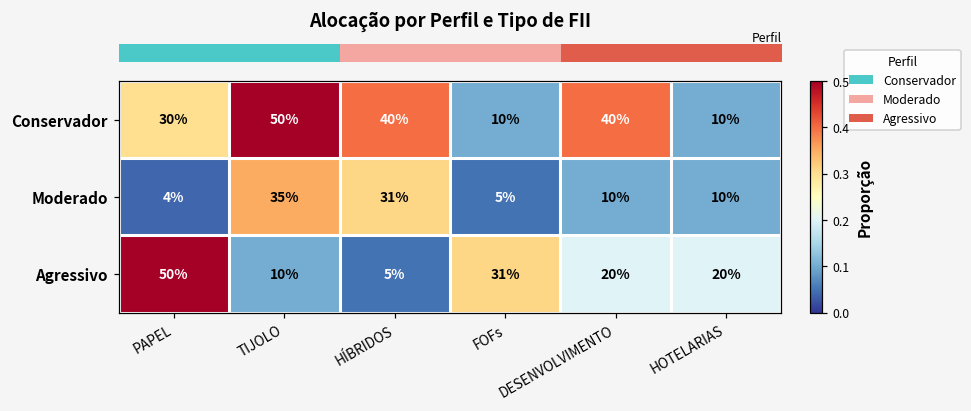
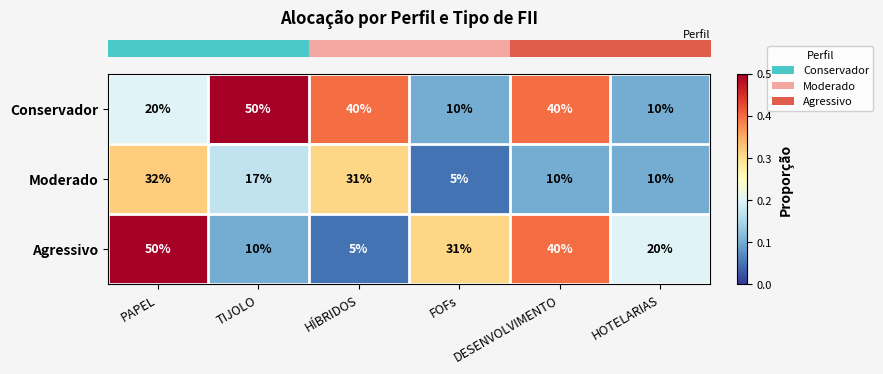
  {
    "Conservador": {
-     "PAPEL": "30%",
+     "PAPEL": "20%",
      "TIJOLO": "50%",
      "HÍBRIDOS": "40%",
      "FOFs": "10%",
      "DESENVOLVIMENTO": "40%",
      "HOTELARIAS": "10%"
    },
    "Moderado": {
-     "PAPEL": "4%",
-     "TIJOLO": "35%",
+     "PAPEL": "32%",
+     "TIJOLO": "17%",
      "HÍBRIDOS": "31%",
      "FOFs": "5%",
      "DESENVOLVIMENTO": "10%",
      "HOTELARIAS": "10%"
    },
    "Agressivo": {
      "PAPEL": "50%",
      "TIJOLO": "10%",
      "HÍBRIDOS": "5%",
      "FOFs": "31%",
-     "DESENVOLVIMENTO": "20%",
+     "DESENVOLVIMENTO": "40%",
      "HOTELARIAS": "20%"
    }
  }
